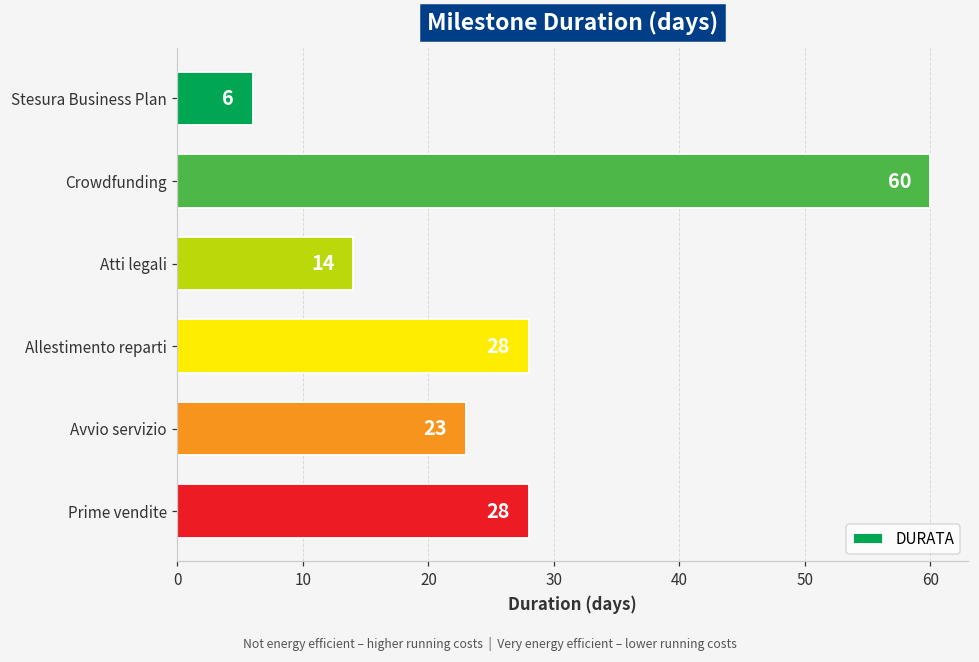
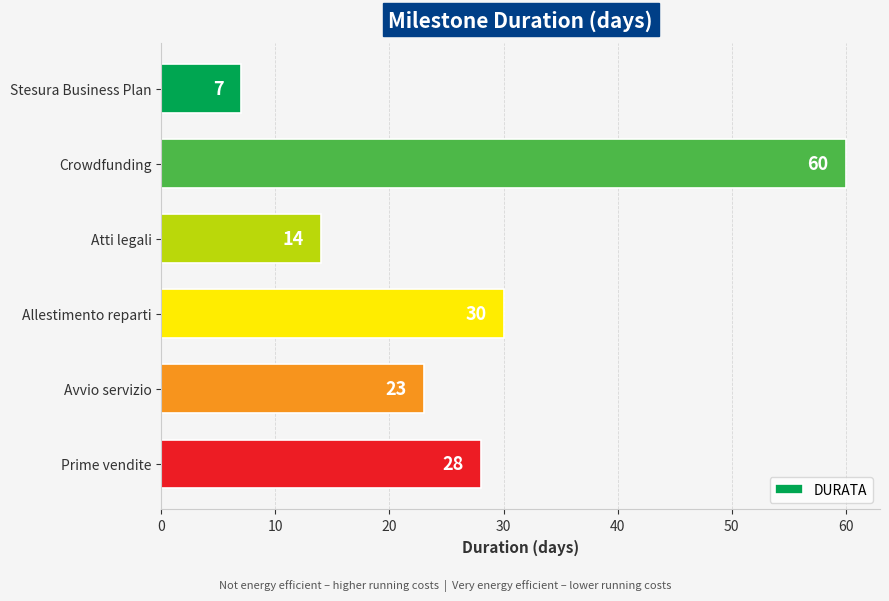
  {
-   "Stesura Business Plan": 6,
+   "Stesura Business Plan": 7,
    "Crowdfunding": 60,
    "Atti legali": 14,
-   "Allestimento reparti": 28,
+   "Allestimento reparti": 30,
    "Avvio servizio": 23,
    "Prime vendite": 28
  }
